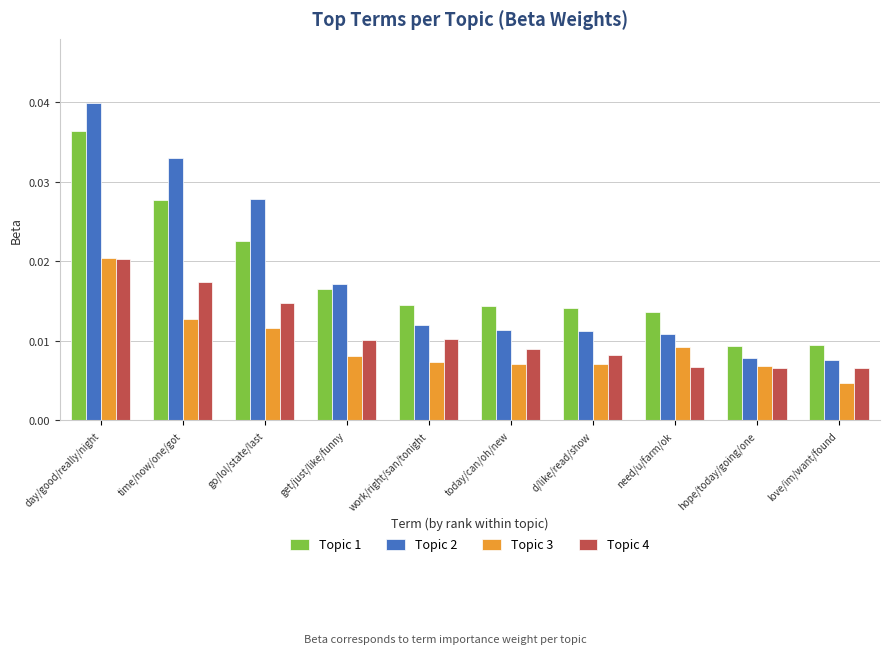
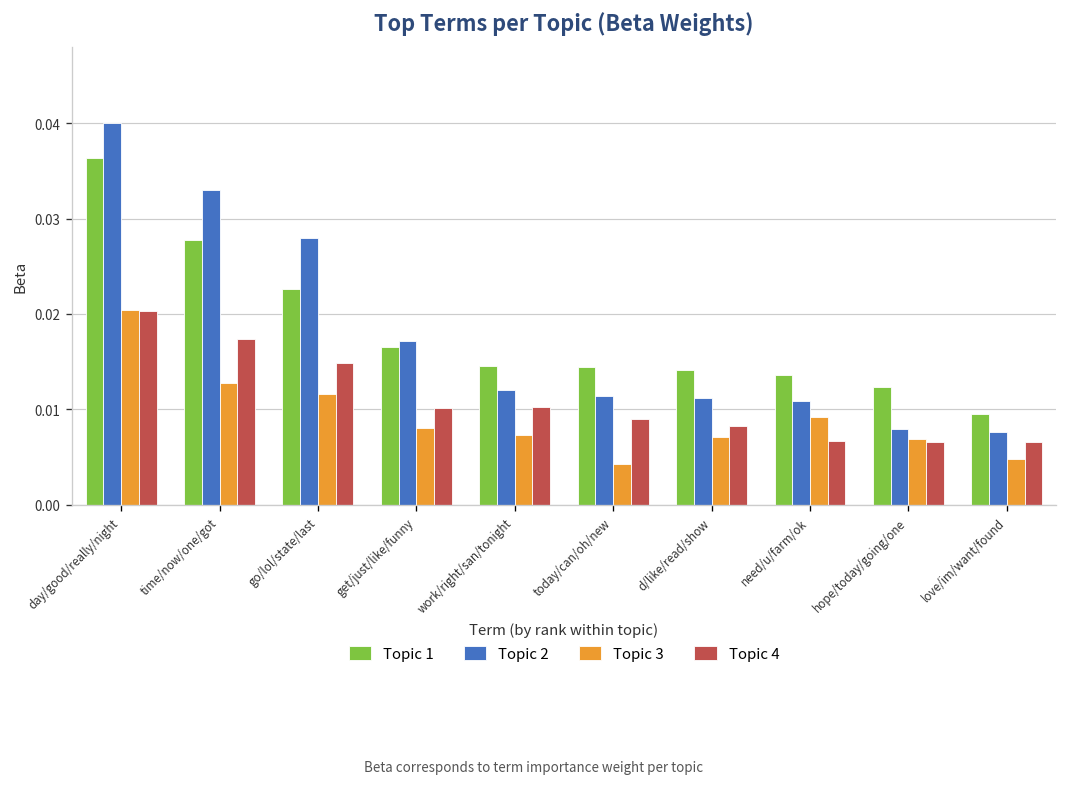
  {
    "Topic 1": {
      "day/good/really/night": 0.036,
      "time/now/one/got": 0.028,
      "go/lol/state/last": 0.023,
      "get/just/like/funny": 0.017,
      "work/right/san/tonight": 0.015,
      "today/can/oh/new": 0.014,
      "d/like/read/show": 0.014,
      "need/u/farm/ok": 0.014,
-     "hope/today/going/one": 0.009,
+     "hope/today/going/one": 0.012,
      "love/im/want/found": 0.010
    },
    "Topic 2": {
      "day/good/really/night": 0.040,
      "time/now/one/got": 0.033,
      "go/lol/state/last": 0.028,
      "get/just/like/funny": 0.017,
      "work/right/san/tonight": 0.012,
      "today/can/oh/new": 0.011,
      "d/like/read/show": 0.011,
      "need/u/farm/ok": 0.011,
      "hope/today/going/one": 0.008,
      "love/im/want/found": 0.008
    },
    "Topic 3": {
      "day/good/really/night": 0.020,
      "time/now/one/got": 0.013,
      "go/lol/state/last": 0.012,
      "get/just/like/funny": 0.008,
      "work/right/san/tonight": 0.007,
-     "today/can/oh/new": 0.007,
+     "today/can/oh/new": 0.004,
      "d/like/read/show": 0.007,
      "need/u/farm/ok": 0.009,
      "hope/today/going/one": 0.007,
      "love/im/want/found": 0.005
    },
    "Topic 4": {
      "day/good/really/night": 0.020,
      "time/now/one/got": 0.017,
      "go/lol/state/last": 0.015,
      "get/just/like/funny": 0.010,
      "work/right/san/tonight": 0.010,
      "today/can/oh/new": 0.009,
      "d/like/read/show": 0.008,
      "need/u/farm/ok": 0.007,
      "hope/today/going/one": 0.007,
      "love/im/want/found": 0.007
    }
  }
